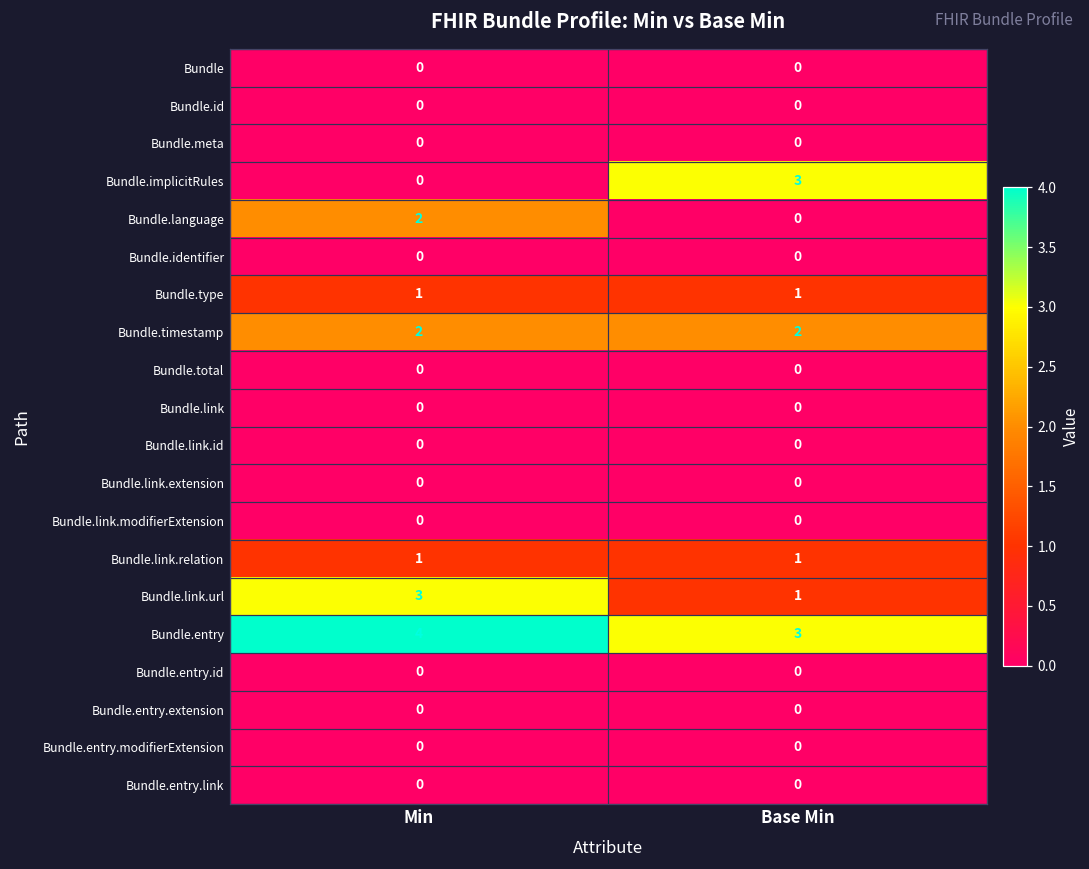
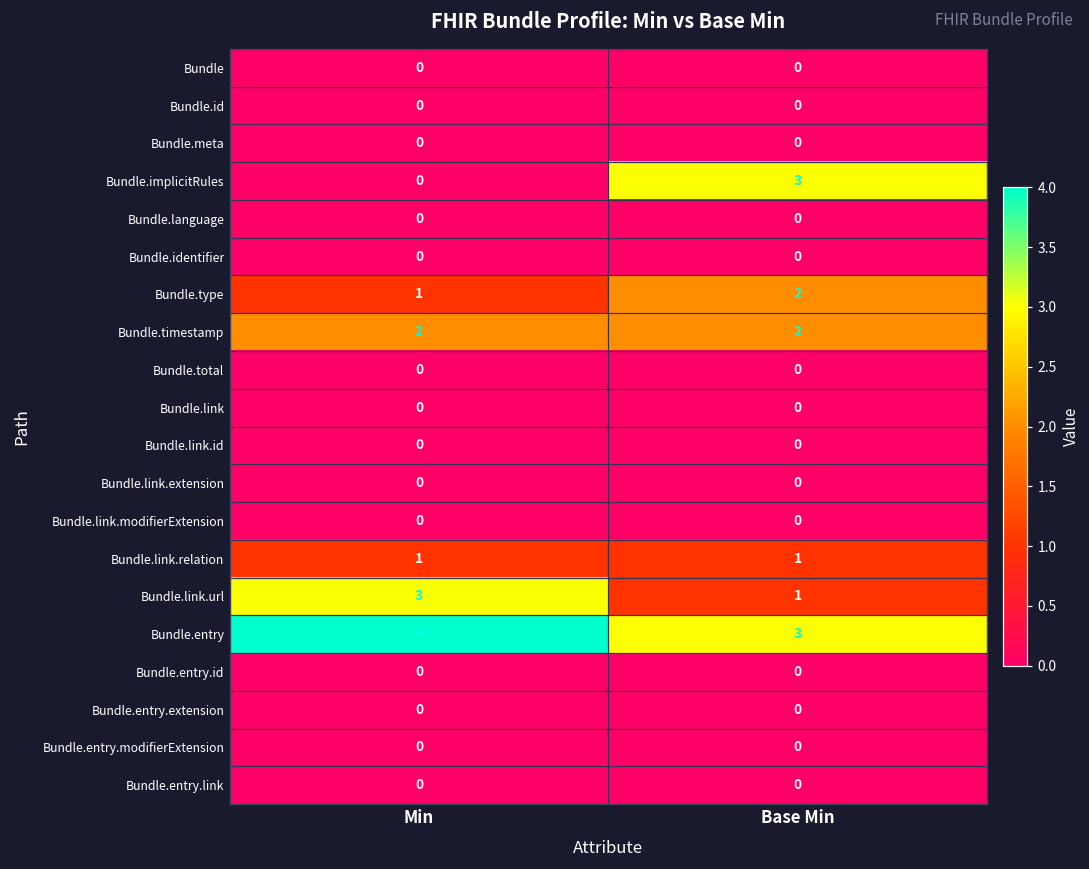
  {
    "Bundle": {
      "Min": 0,
      "Base Min": 0
    },
    "Bundle.id": {
      "Min": 0,
      "Base Min": 0
    },
    "Bundle.meta": {
      "Min": 0,
      "Base Min": 0
    },
    "Bundle.implicitRules": {
      "Min": 0,
      "Base Min": 3
    },
    "Bundle.language": {
-     "Min": 2,
+     "Min": 0,
      "Base Min": 0
    },
    "Bundle.identifier": {
      "Min": 0,
      "Base Min": 0
    },
    "Bundle.type": {
      "Min": 1,
-     "Base Min": 1
+     "Base Min": 2
    },
    "Bundle.timestamp": {
      "Min": 2,
      "Base Min": 2
    },
    "Bundle.total": {
      "Min": 0,
      "Base Min": 0
    },
    "Bundle.link": {
      "Min": 0,
      "Base Min": 0
    },
    "Bundle.link.id": {
      "Min": 0,
      "Base Min": 0
    },
    "Bundle.link.extension": {
      "Min": 0,
      "Base Min": 0
    },
    "Bundle.link.modifierExtension": {
      "Min": 0,
      "Base Min": 0
    },
    "Bundle.link.relation": {
      "Min": 1,
      "Base Min": 1
    },
    "Bundle.link.url": {
      "Min": 3,
      "Base Min": 1
    },
    "Bundle.entry": {
      "Base Min": 3
    },
    "Bundle.entry.id": {
      "Min": 0,
      "Base Min": 0
    },
    "Bundle.entry.extension": {
      "Min": 0,
      "Base Min": 0
    },
    "Bundle.entry.modifierExtension": {
      "Min": 0,
      "Base Min": 0
    },
    "Bundle.entry.link": {
      "Min": 0,
      "Base Min": 0
    }
  }
